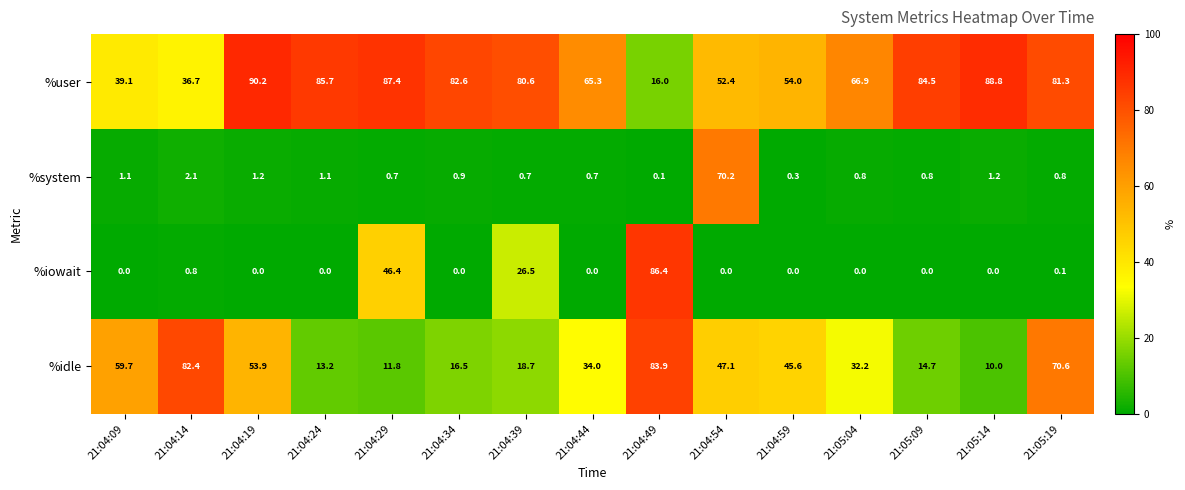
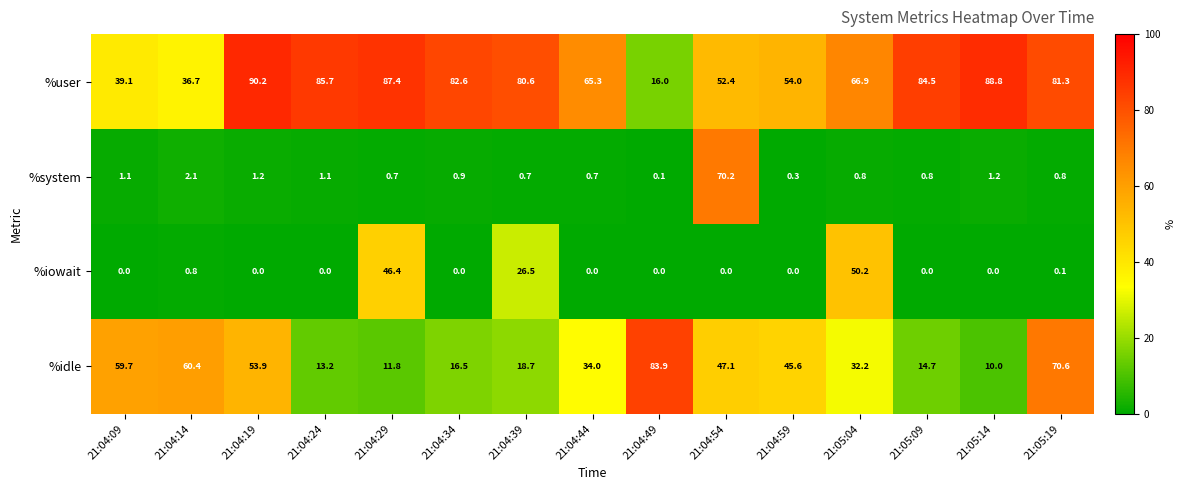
  {
    "%user": {
      "21:04:09": 39.1,
      "21:04:14": 36.7,
      "21:04:19": 90.2,
      "21:04:24": 85.7,
      "21:04:29": 87.4,
      "21:04:34": 82.6,
      "21:04:39": 80.6,
      "21:04:44": 65.3,
      "21:04:49": 16.0,
      "21:04:54": 52.4,
      "21:04:59": 54.0,
      "21:05:04": 66.9,
      "21:05:09": 84.5,
      "21:05:14": 88.8,
      "21:05:19": 81.3
    },
    "%system": {
      "21:04:09": 1.1,
      "21:04:14": 2.1,
      "21:04:19": 1.2,
      "21:04:24": 1.1,
      "21:04:29": 0.7,
      "21:04:34": 0.9,
      "21:04:39": 0.7,
      "21:04:44": 0.7,
      "21:04:49": 0.1,
      "21:04:54": 70.2,
      "21:04:59": 0.3,
      "21:05:04": 0.8,
      "21:05:09": 0.8,
      "21:05:14": 1.2,
      "21:05:19": 0.8
    },
    "%iowait": {
      "21:04:09": 0.0,
      "21:04:14": 0.8,
      "21:04:19": 0.0,
      "21:04:24": 0.0,
      "21:04:29": 46.4,
      "21:04:34": 0.0,
      "21:04:39": 26.5,
      "21:04:44": 0.0,
-     "21:04:49": 86.4,
+     "21:04:49": 0.0,
      "21:04:54": 0.0,
      "21:04:59": 0.0,
-     "21:05:04": 0.0,
+     "21:05:04": 50.2,
      "21:05:09": 0.0,
      "21:05:14": 0.0,
      "21:05:19": 0.1
    },
    "%idle": {
      "21:04:09": 59.7,
-     "21:04:14": 82.4,
+     "21:04:14": 60.4,
      "21:04:19": 53.9,
      "21:04:24": 13.2,
      "21:04:29": 11.8,
      "21:04:34": 16.5,
      "21:04:39": 18.7,
      "21:04:44": 34.0,
      "21:04:49": 83.9,
      "21:04:54": 47.1,
      "21:04:59": 45.6,
      "21:05:04": 32.2,
      "21:05:09": 14.7,
      "21:05:14": 10.0,
      "21:05:19": 70.6
    }
  }
